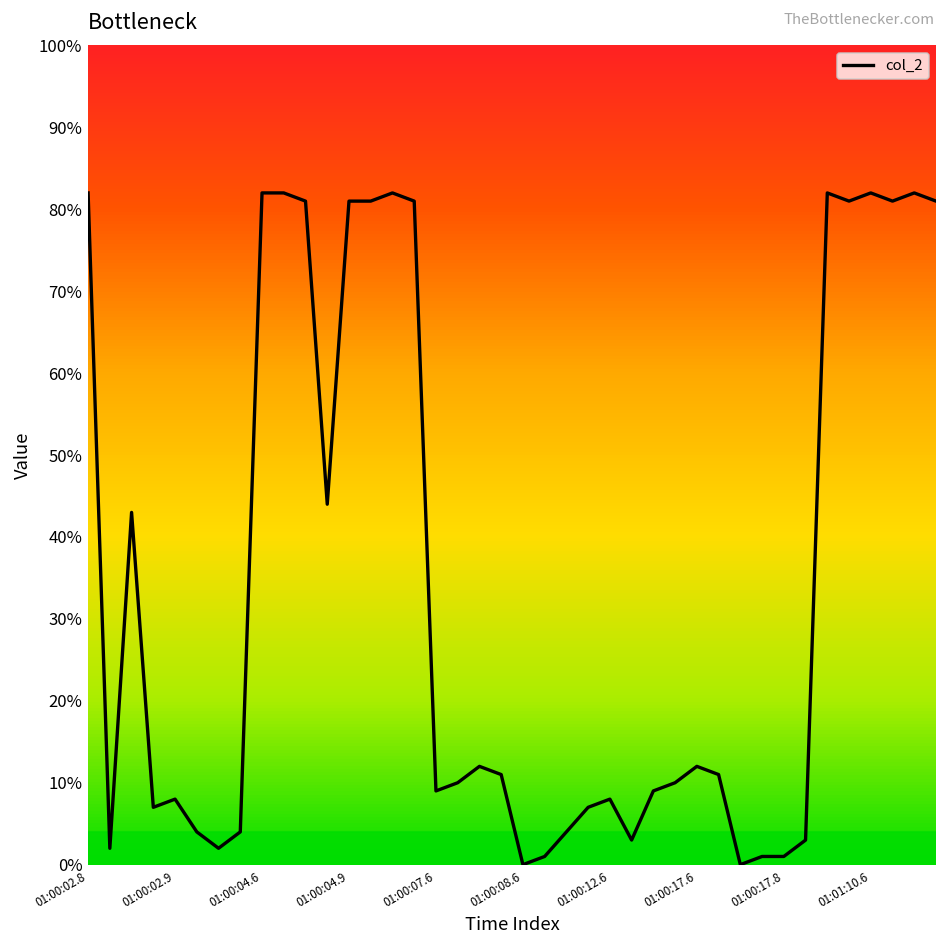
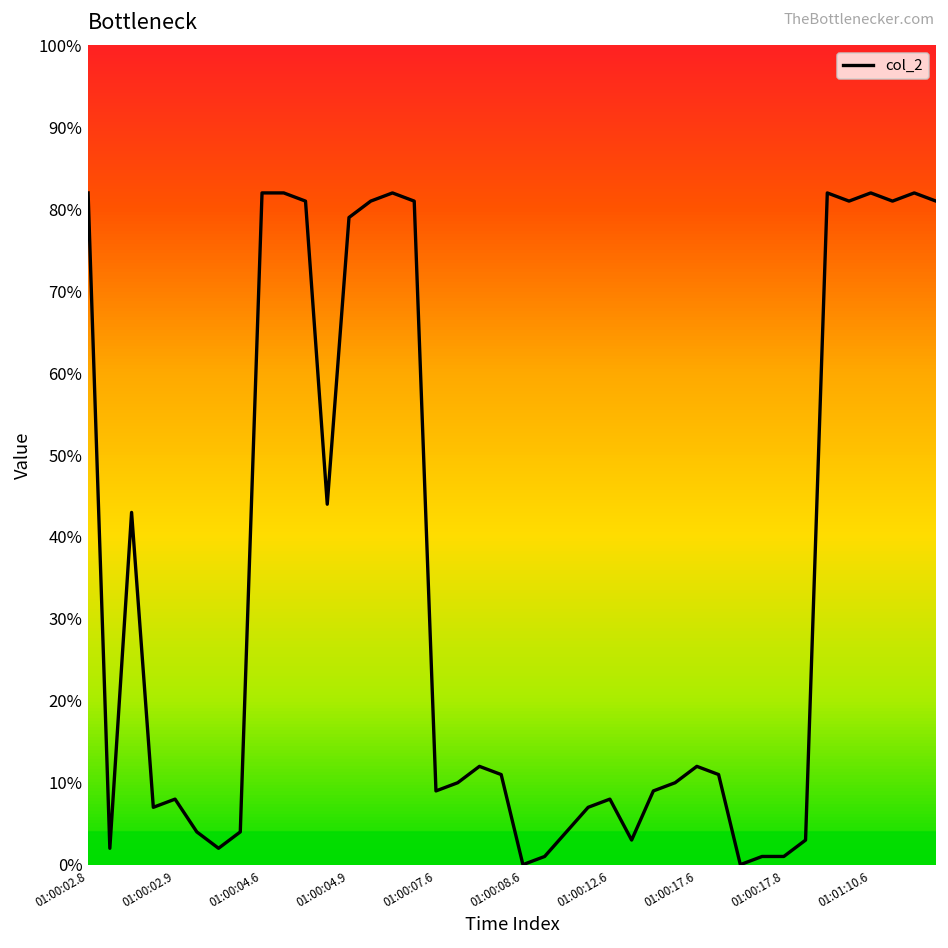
  {
-   "01:00:04.9": "81%",
+   "01:00:04.9": "79%",
    "01:01:10.6": "82%"
  }
